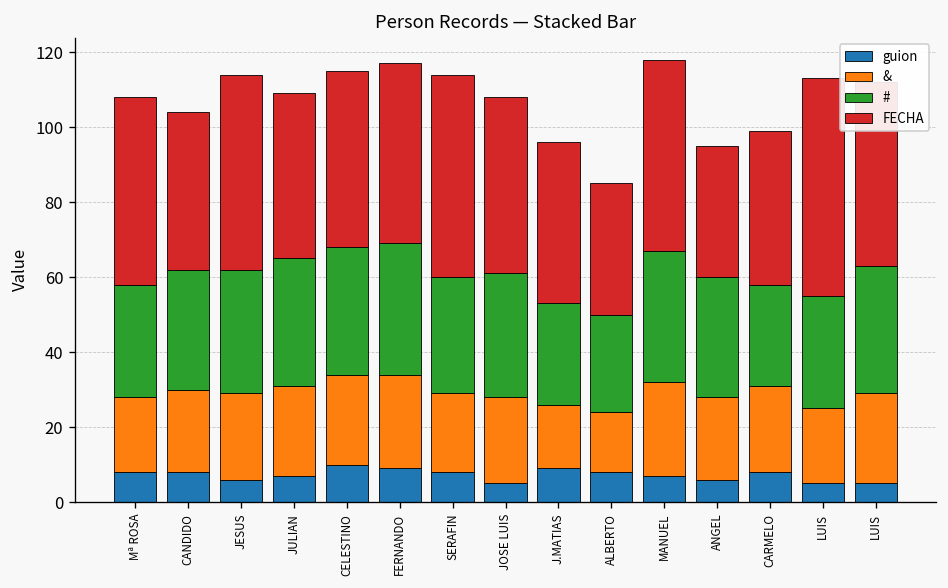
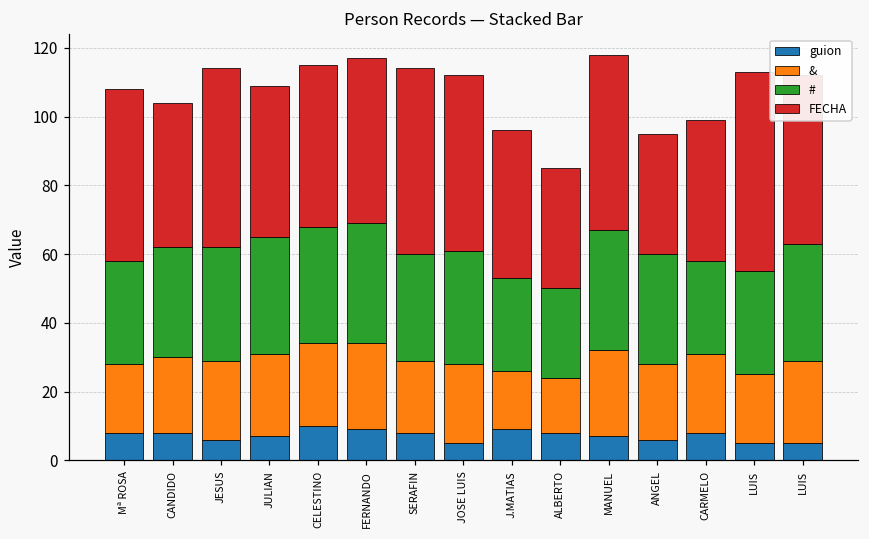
  {
    "guion": {
      "Mª ROSA": 8,
      "CANDIDO": 8,
      "JESUS": 6,
      "JULIAN": 7,
      "CELESTINO": 10,
      "FERNANDO": 9,
      "SERAFIN": 8,
      "JOSE LUIS": 5,
      "J.MATIAS": 9,
      "ALBERTO": 8,
      "MANUEL": 7,
      "ANGEL": 6,
      "CARMELO": 8
    },
    "&": {
      "Mª ROSA": 20,
      "CANDIDO": 22,
      "JESUS": 23,
      "JULIAN": 24,
      "CELESTINO": 24,
      "FERNANDO": 25,
      "SERAFIN": 21,
      "JOSE LUIS": 23,
      "J.MATIAS": 17,
      "ALBERTO": 16,
      "MANUEL": 25,
      "ANGEL": 22,
      "CARMELO": 23
    },
    "#": {
      "Mª ROSA": 30,
      "CANDIDO": 32,
      "JESUS": 33,
      "JULIAN": 34,
      "CELESTINO": 34,
      "FERNANDO": 35,
      "SERAFIN": 31,
      "JOSE LUIS": 33,
      "J.MATIAS": 27,
      "ALBERTO": 26,
      "MANUEL": 35,
      "ANGEL": 32,
      "CARMELO": 27
    },
    "FECHA": {
      "Mª ROSA": 50,
      "CANDIDO": 42,
      "JESUS": 52,
      "JULIAN": 44,
      "CELESTINO": 47,
      "FERNANDO": 48,
      "SERAFIN": 54,
-     "JOSE LUIS": 47,
+     "JOSE LUIS": 51,
      "J.MATIAS": 43,
      "ALBERTO": 35,
      "MANUEL": 51,
      "ANGEL": 35,
      "CARMELO": 41
    }
  }
